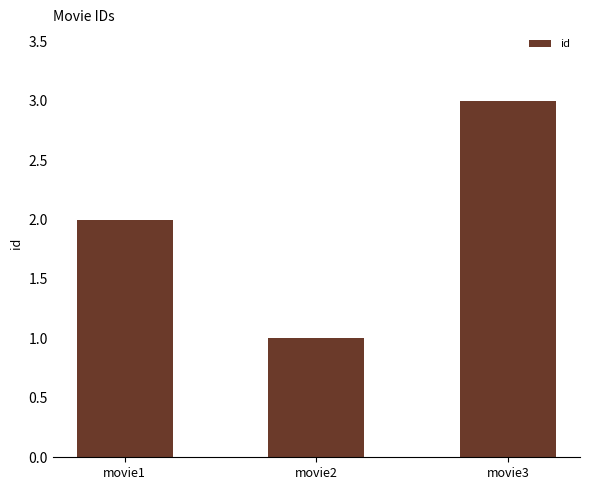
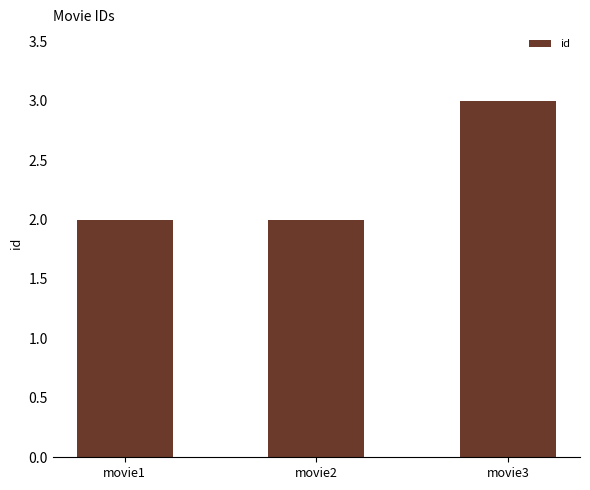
  {
    "movie1": 2,
-   "movie2": 1,
+   "movie2": 2,
    "movie3": 3
  }
